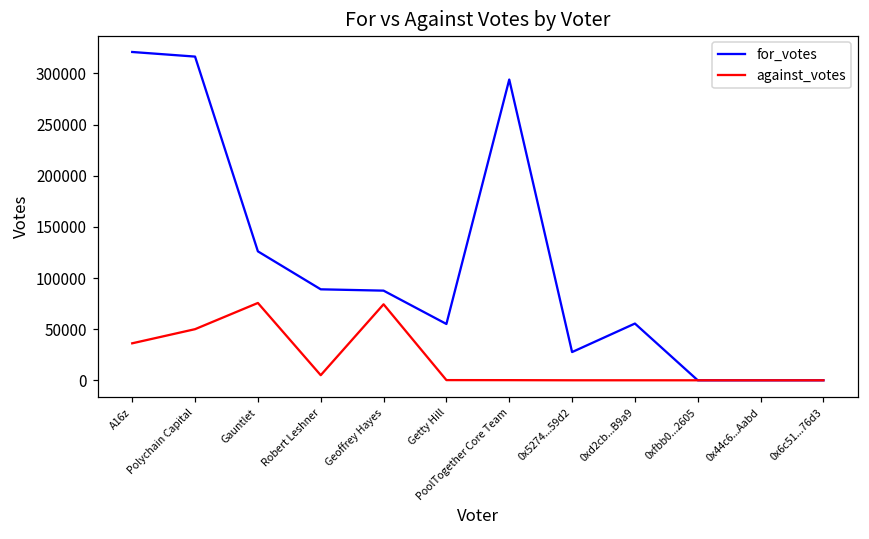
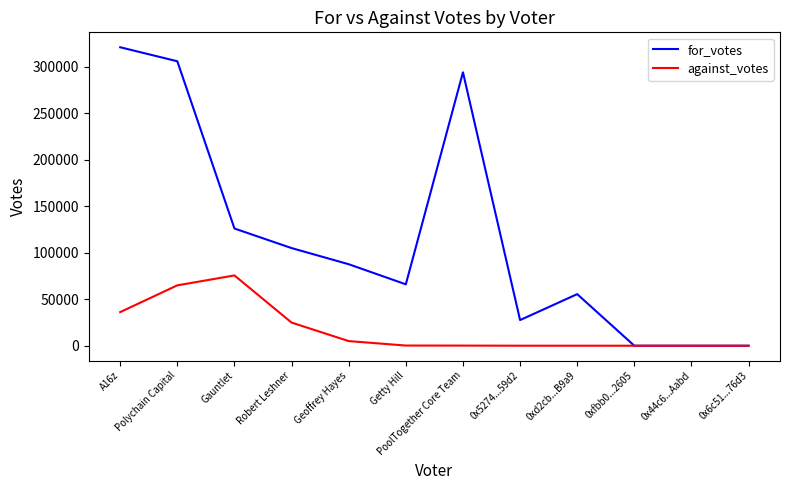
  {
    "for_votes": {
      "A16z": 320000,
-     "Polychain Capital": 320000,
+     "Polychain Capital": 310000,
      "Gauntlet": 130000,
-     "Robert Leshner": 90000,
+     "Robert Leshner": 110000,
      "Geoffrey Hayes": 90000,
-     "Getty Hill": 60000,
+     "Getty Hill": 70000,
      "PoolTogether Core Team": 290000,
      "0x5274...59d2": 30000,
      "0xd2cb...B9a9": 60000
    },
    "against_votes": {
      "A16z": 40000,
-     "Polychain Capital": 50000,
+     "Polychain Capital": 60000,
      "Gauntlet": 80000,
-     "Robert Leshner": 10000,
-     "Geoffrey Hayes": 70000,
+     "Robert Leshner": 20000,
+     "Geoffrey Hayes": 10000,
      "Getty Hill": 0,
      "PoolTogether Core Team": 0,
      "0x5274...59d2": 0,
      "0xd2cb...B9a9": 0
    }
  }
